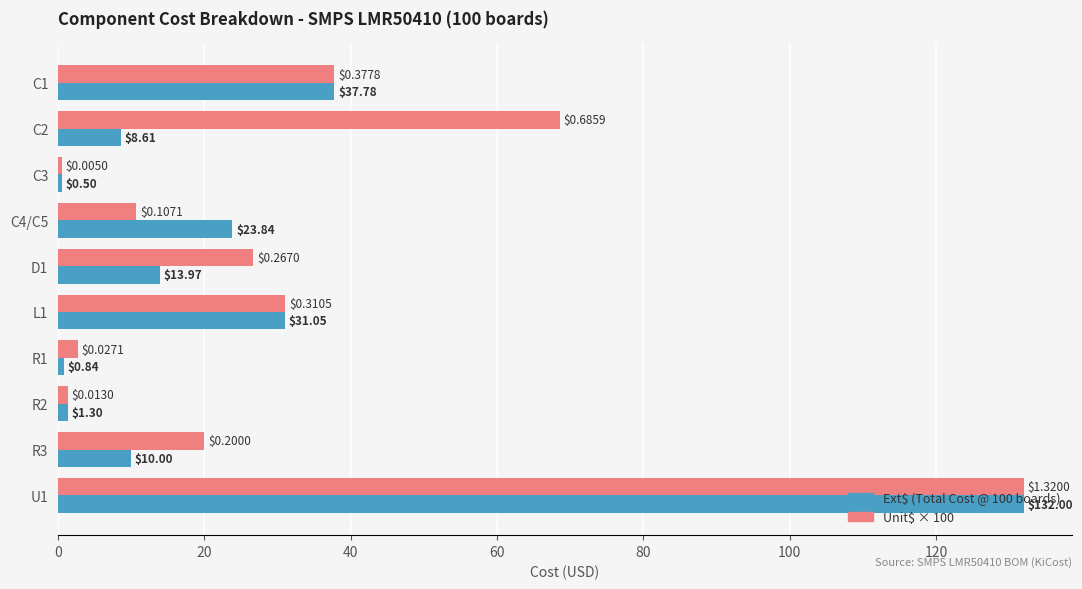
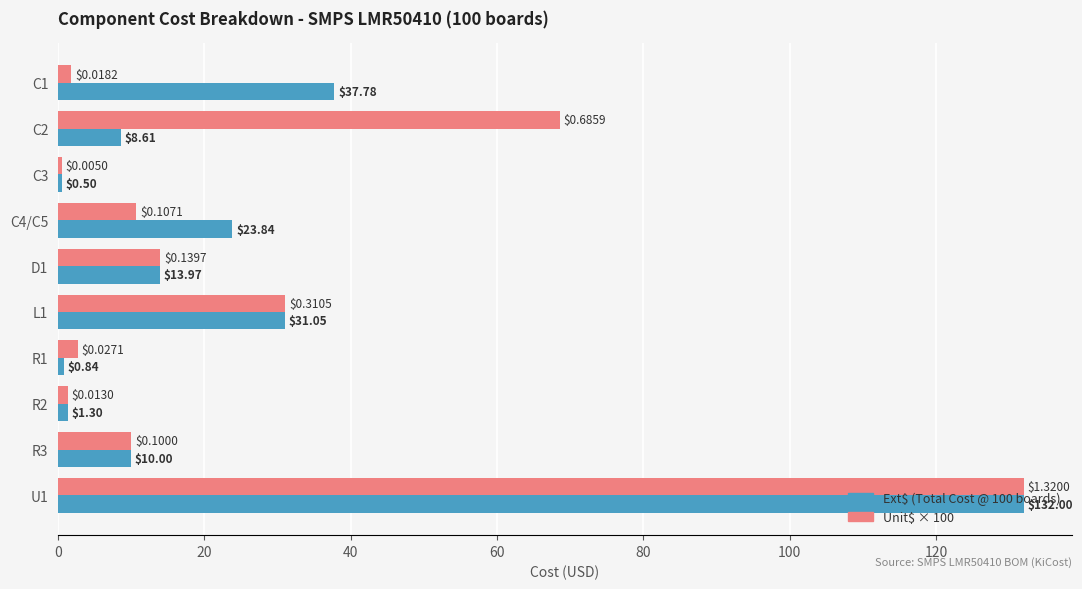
  {
    "Unit$ × 100": {
-     "C1": "$0.3778",
-     "D1": "$0.2670",
-     "R3": "$0.2000"
+     "C1": "$0.0182",
+     "D1": "$0.1397",
+     "R3": "$0.1000"
    }
  }
